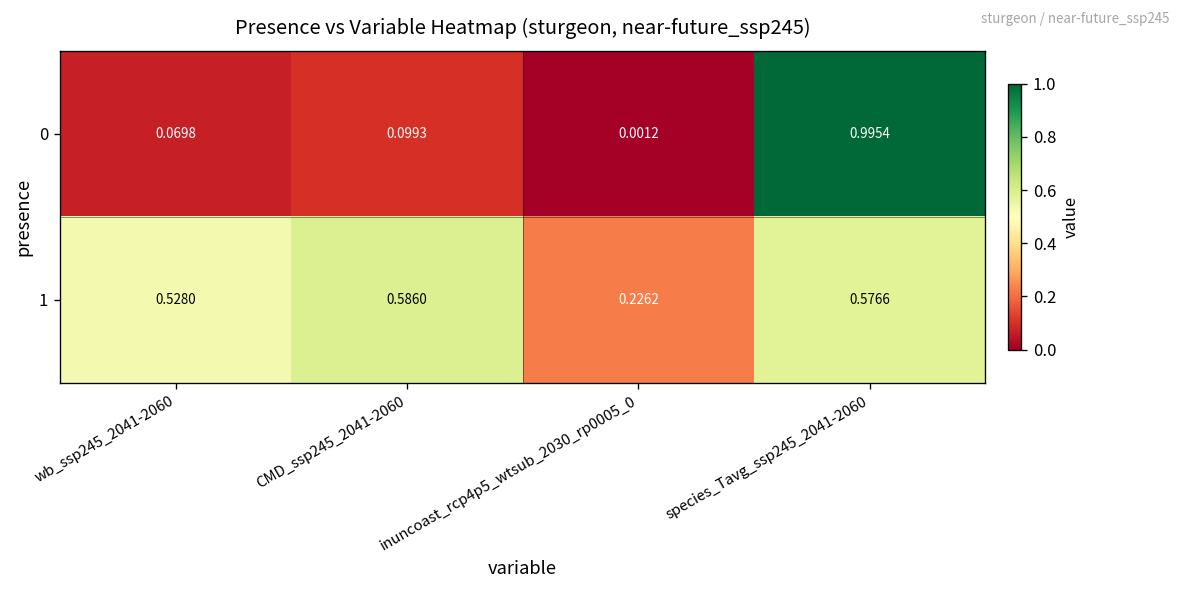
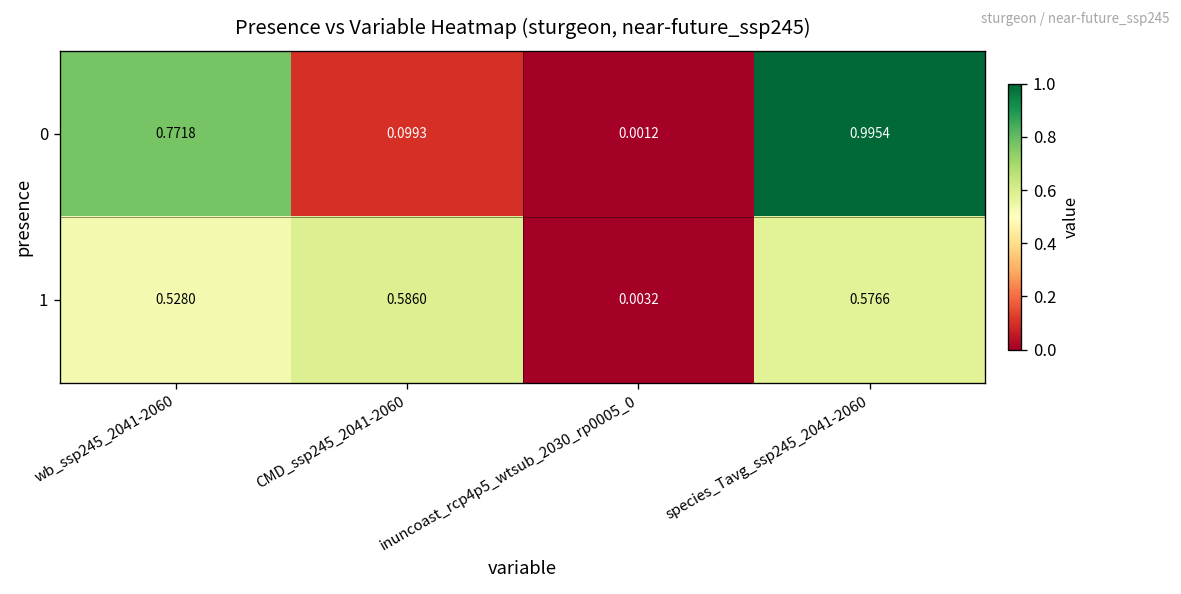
  {
    "0": {
-     "wb_ssp245_2041-2060": 0.0698,
+     "wb_ssp245_2041-2060": 0.7718,
      "CMD_ssp245_2041-2060": 0.0993,
      "inuncoast_rcp4p5_wtsub_2030_rp0005_0": 0.0012,
      "species_Tavg_ssp245_2041-2060": 0.9954
    },
    "1": {
      "wb_ssp245_2041-2060": 0.5280,
      "CMD_ssp245_2041-2060": 0.5860,
-     "inuncoast_rcp4p5_wtsub_2030_rp0005_0": 0.2262,
+     "inuncoast_rcp4p5_wtsub_2030_rp0005_0": 0.0032,
      "species_Tavg_ssp245_2041-2060": 0.5766
    }
  }
